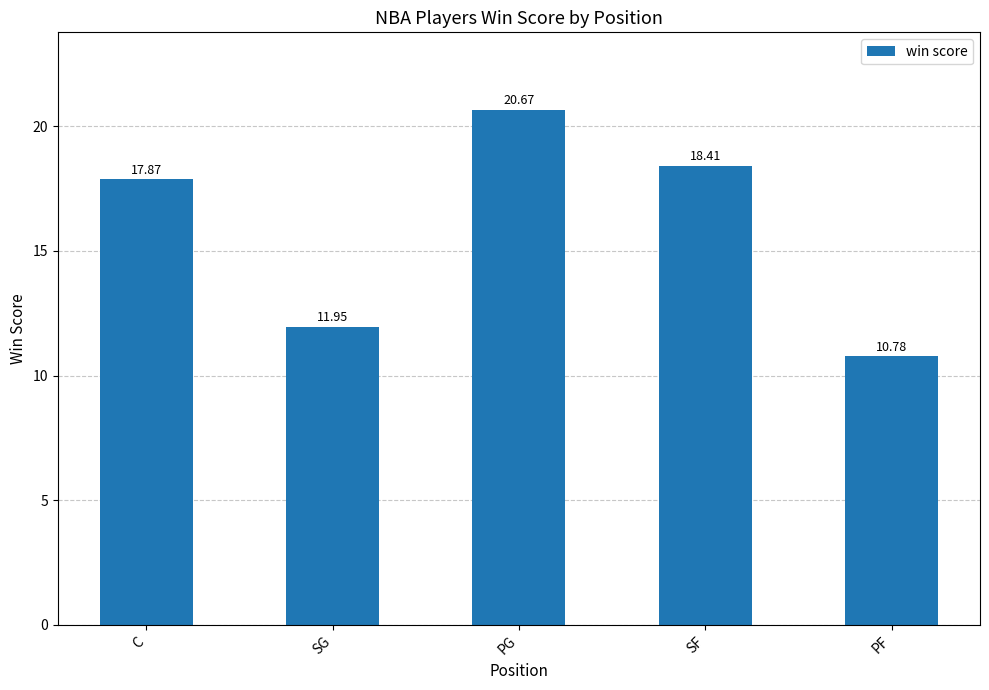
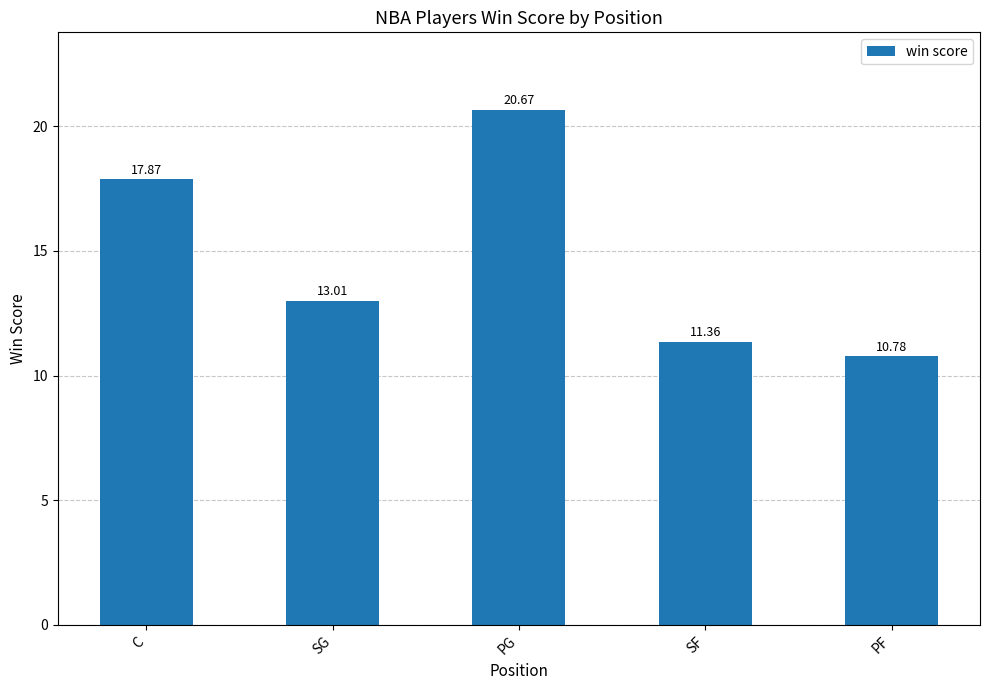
  {
    "C": 17.87,
-   "SG": 11.95,
+   "SG": 13.01,
    "PG": 20.67,
-   "SF": 18.41,
+   "SF": 11.36,
    "PF": 10.78
  }
